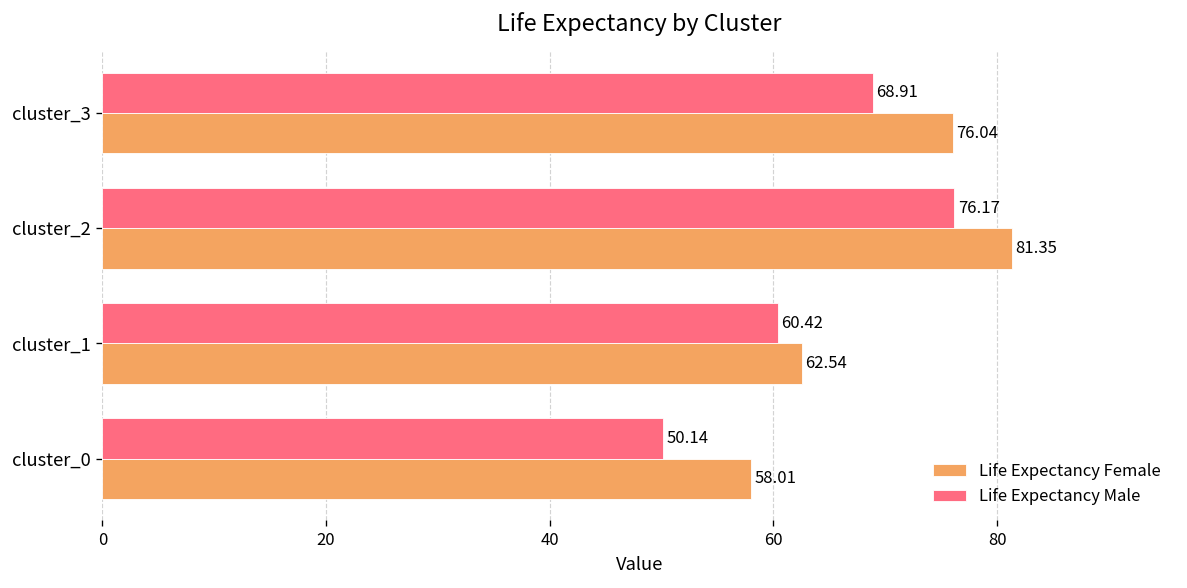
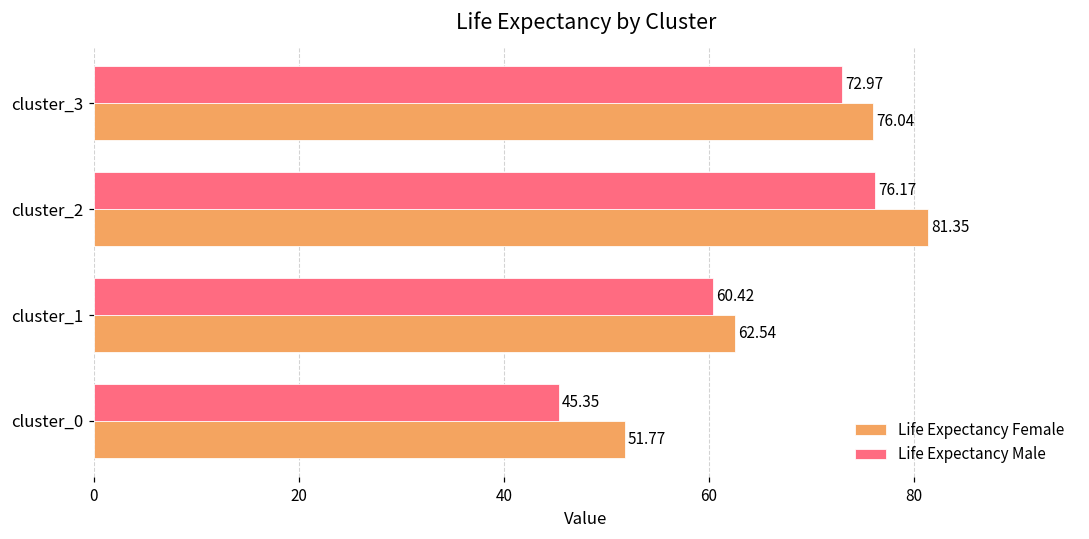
  {
    "Life Expectancy Female": {
      "cluster_3": 76.04,
      "cluster_2": 81.35,
      "cluster_1": 62.54,
-     "cluster_0": 58.01
+     "cluster_0": 51.77
    },
    "Life Expectancy Male": {
-     "cluster_3": 68.91,
+     "cluster_3": 72.97,
      "cluster_2": 76.17,
      "cluster_1": 60.42,
-     "cluster_0": 50.14
+     "cluster_0": 45.35
    }
  }
